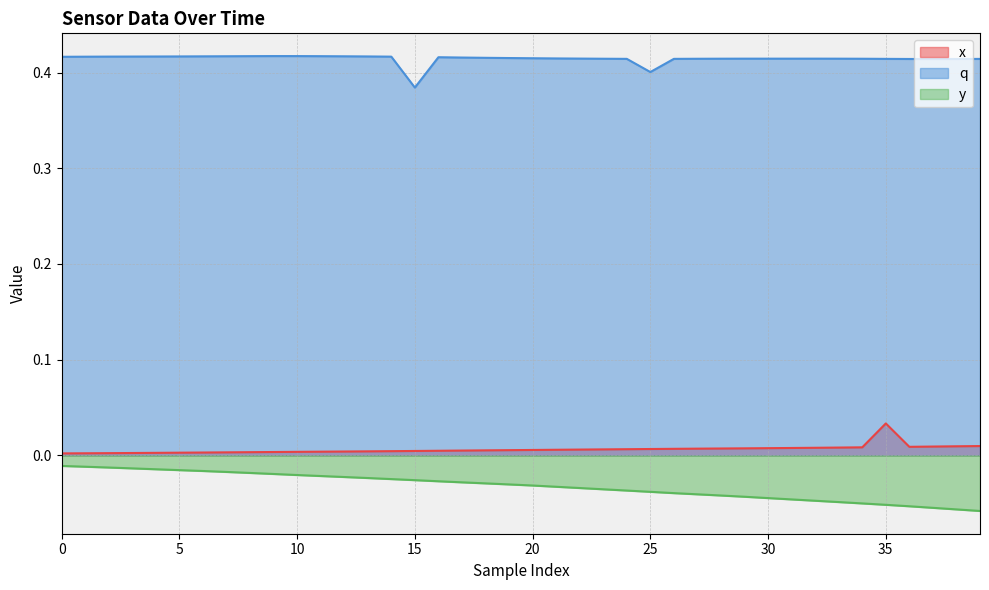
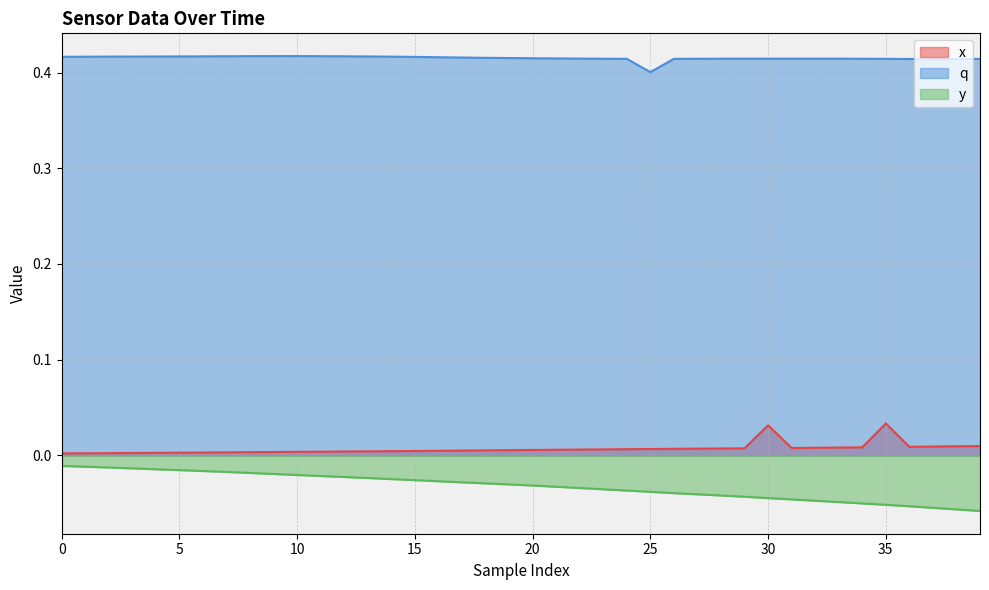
  {
    "x": {
      "5": 0.00,
      "10": 0.00,
      "15": 0.00,
      "20": 0.01,
      "25": 0.01,
-     "30": 0.01,
+     "30": 0.03,
      "35": 0.03
    },
    "q": {
      "0": 0.42,
      "5": 0.42,
      "10": 0.42,
-     "15": 0.38,
+     "15": 0.42,
      "20": 0.41,
      "25": 0.40,
      "30": 0.41,
      "35": 0.41
    }
  }
